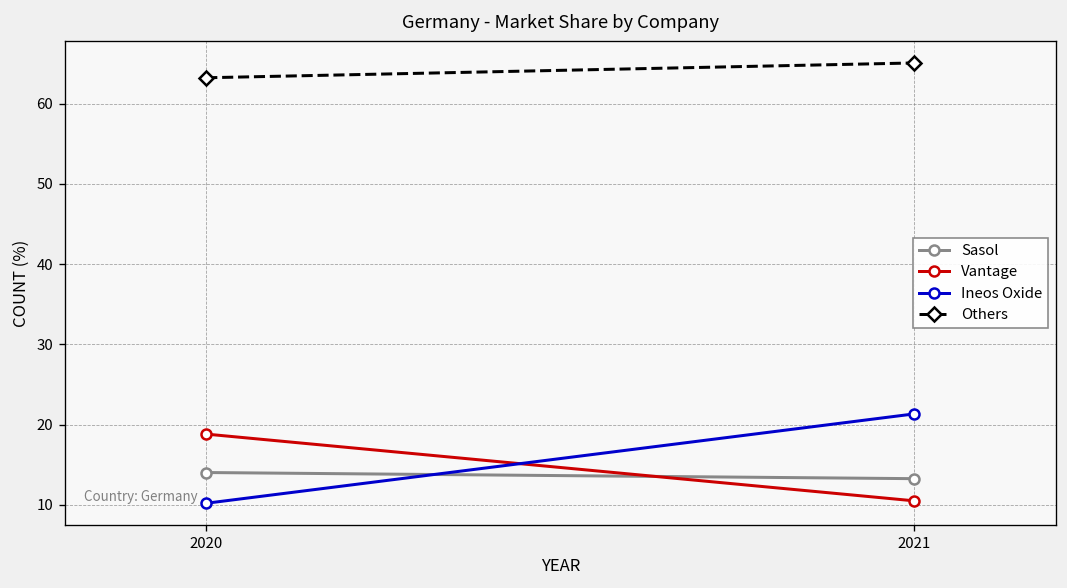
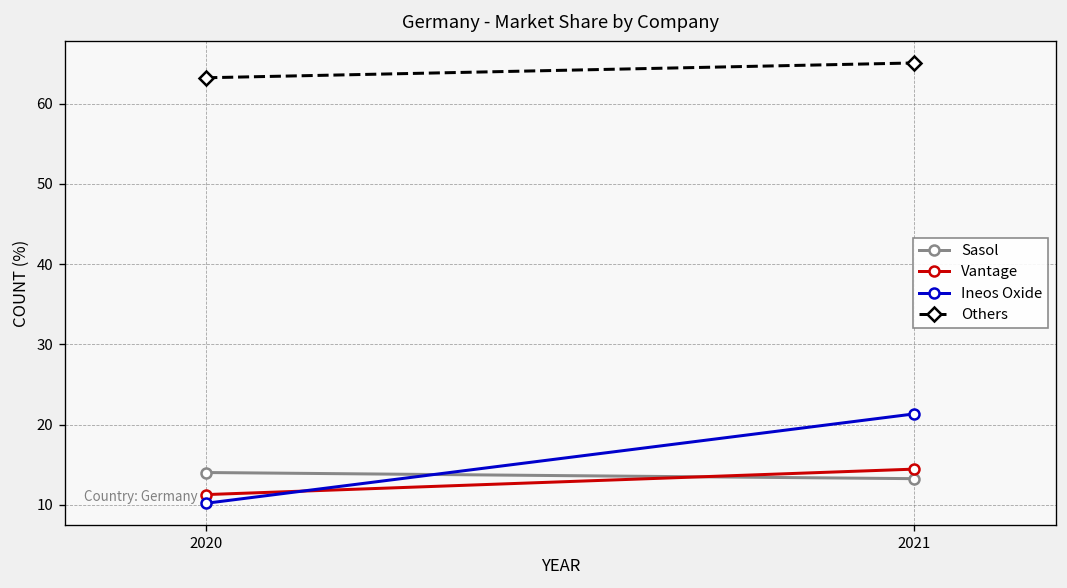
  {
    "Sasol": {
      "2020": 14,
      "2021": 13
    },
    "Vantage": {
-     "2020": 19,
-     "2021": 10
+     "2020": 11,
+     "2021": 14
    },
    "Ineos Oxide": {
      "2020": 10,
      "2021": 21
    },
    "Others": {
      "2020": 63,
      "2021": 65
    }
  }
